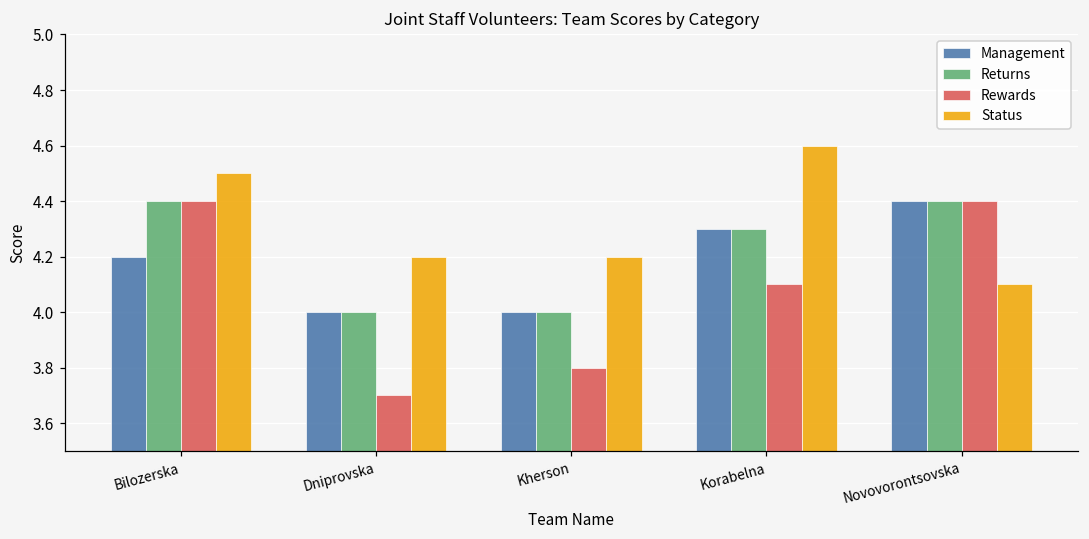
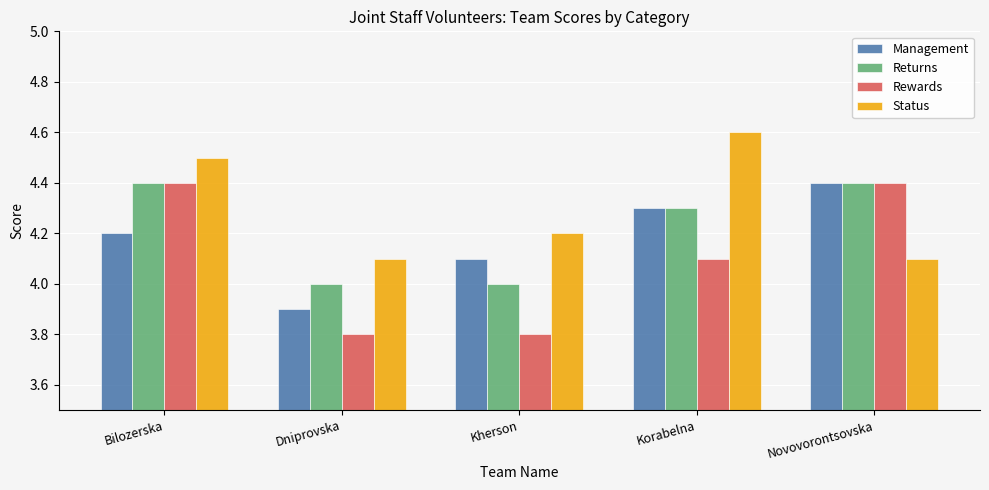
  {
    "Management": {
      "Bilozerska": 4.2,
-     "Dniprovska": 4.0,
-     "Kherson": 4.0,
+     "Dniprovska": 3.9,
+     "Kherson": 4.1,
      "Korabelna": 4.3,
      "Novovorontsovska": 4.4
    },
    "Returns": {
      "Bilozerska": 4.4,
      "Dniprovska": 4.0,
      "Kherson": 4.0,
      "Korabelna": 4.3,
      "Novovorontsovska": 4.4
    },
    "Rewards": {
      "Bilozerska": 4.4,
-     "Dniprovska": 3.7,
+     "Dniprovska": 3.8,
      "Kherson": 3.8,
      "Korabelna": 4.1,
      "Novovorontsovska": 4.4
    },
    "Status": {
      "Bilozerska": 4.5,
-     "Dniprovska": 4.2,
+     "Dniprovska": 4.1,
      "Kherson": 4.2,
      "Korabelna": 4.6,
      "Novovorontsovska": 4.1
    }
  }
